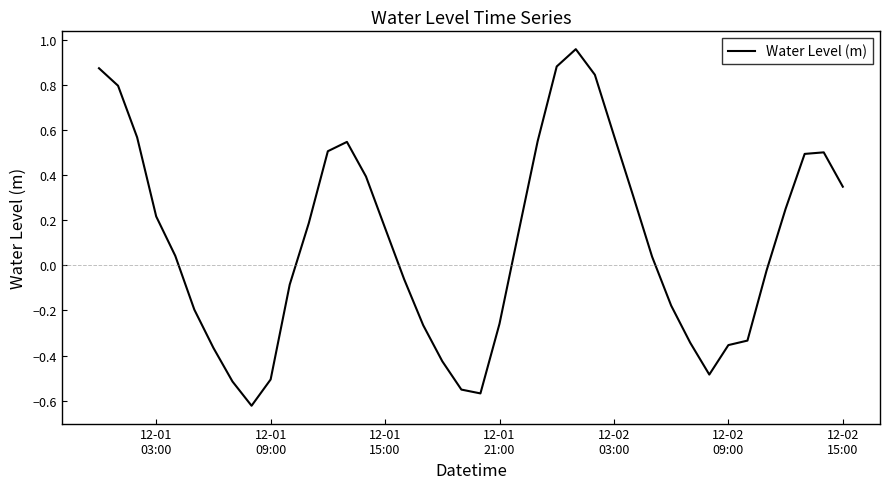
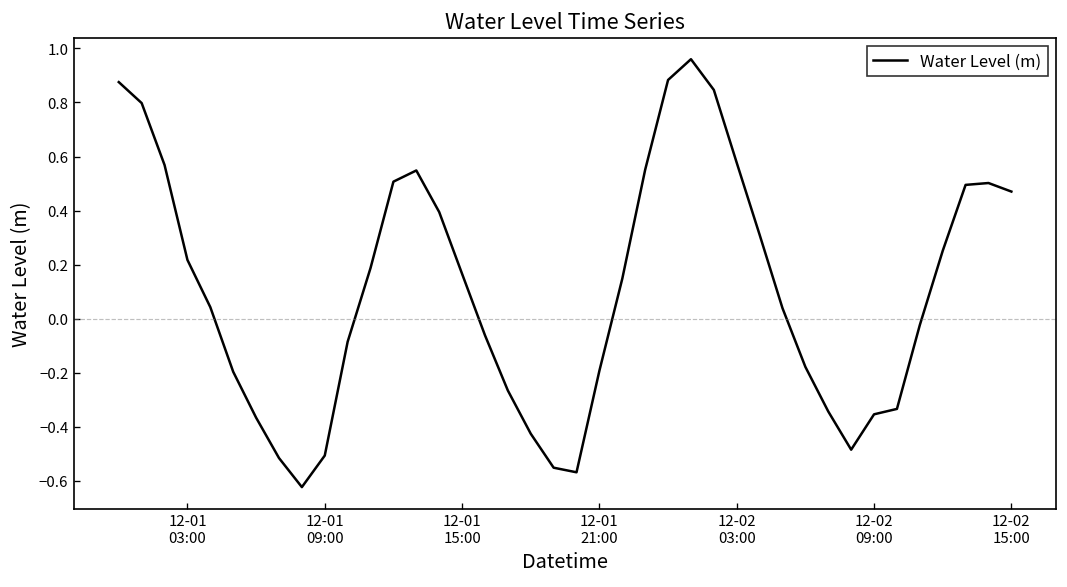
  {
    "12-01 03:00": 0.22,
    "12-01 09:00": -0.51,
    "12-01 15:00": 0.17,
-   "12-01 21:00": -0.26,
+   "12-01 21:00": -0.19,
    "12-02 03:00": 0.58,
    "12-02 09:00": -0.35,
-   "12-02 15:00": 0.35
+   "12-02 15:00": 0.47
  }
